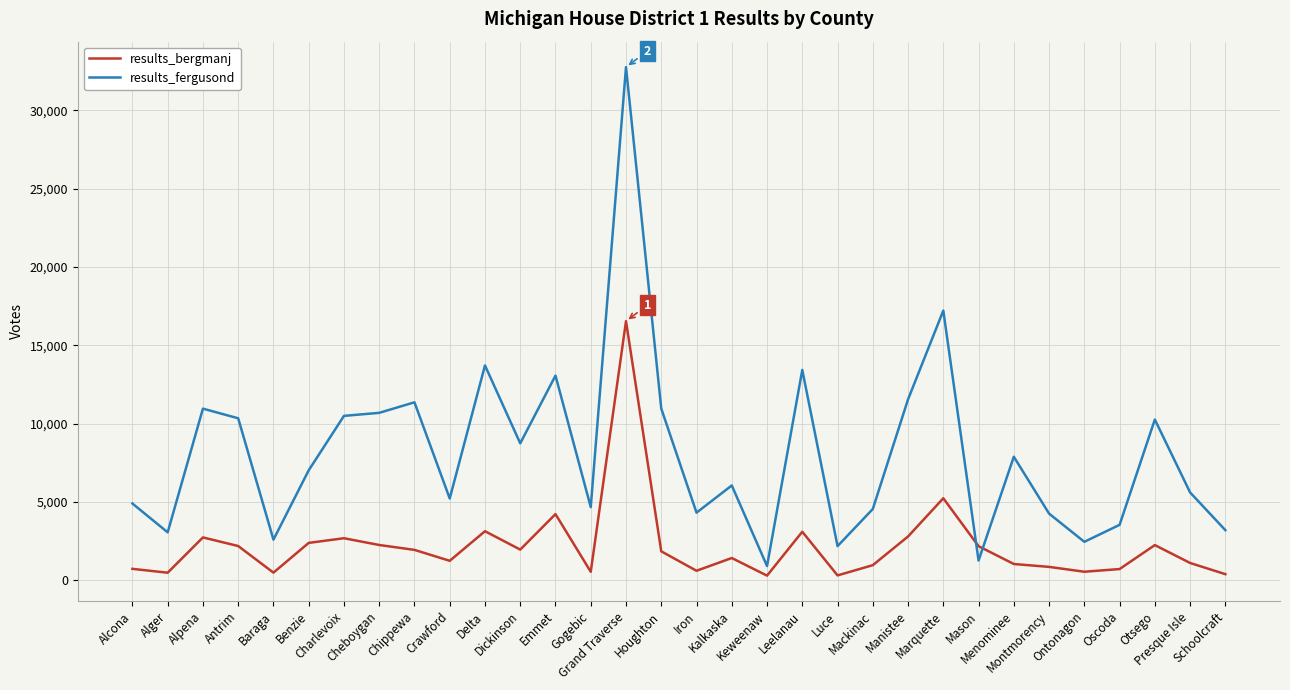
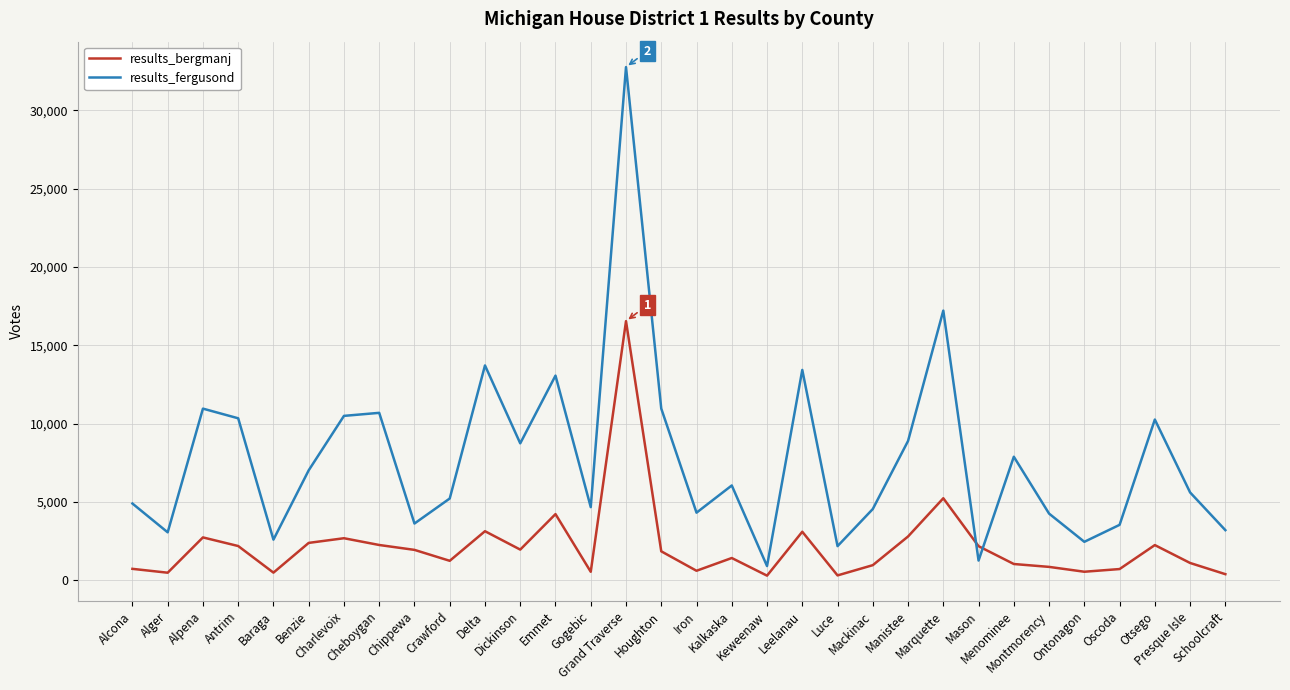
  {
    "results_bergmanj": {
      "Alcona": "700",
      "Alger": "500",
      "Alpena": "2,700",
      "Antrim": "2,200",
      "Baraga": "500",
      "Benzie": "2,400",
      "Charlevoix": "2,700",
      "Cheboygan": "2,300",
      "Chippewa": "1,900",
      "Crawford": "1,200",
      "Delta": "3,100",
      "Dickinson": "2,000",
      "Emmet": "4,200",
      "Gogebic": "500",
      "Houghton": "1,900",
      "Iron": "600",
      "Kalkaska": "1,400",
      "Keweenaw": "300",
      "Leelanau": "3,100",
      "Luce": "300",
      "Mackinac": "1,000",
      "Manistee": "2,800",
      "Marquette": "5,200",
      "Mason": "2,200",
      "Menominee": "1,000",
      "Montmorency": "900",
      "Ontonagon": "500",
      "Oscoda": "700",
      "Otsego": "2,200",
      "Presque Isle": "1,100",
      "Schoolcraft": "400"
    },
    "results_fergusond": {
      "Alcona": "4,900",
      "Alger": "3,100",
      "Alpena": "11,000",
      "Antrim": "10,300",
      "Baraga": "2,600",
      "Benzie": "7,000",
      "Charlevoix": "10,500",
      "Cheboygan": "10,700",
-     "Chippewa": "11,400",
+     "Chippewa": "3,600",
      "Crawford": "5,200",
      "Delta": "13,700",
      "Dickinson": "8,700",
      "Emmet": "13,100",
      "Gogebic": "4,700",
      "Houghton": "11,000",
      "Iron": "4,300",
      "Kalkaska": "6,100",
      "Keweenaw": "900",
      "Leelanau": "13,400",
      "Luce": "2,200",
      "Mackinac": "4,600",
-     "Manistee": "11,600",
+     "Manistee": "8,900",
      "Marquette": "17,200",
      "Mason": "1,300",
      "Menominee": "7,900",
      "Montmorency": "4,300",
      "Ontonagon": "2,500",
      "Oscoda": "3,500",
      "Otsego": "10,300",
      "Presque Isle": "5,600",
      "Schoolcraft": "3,200"
    }
  }
